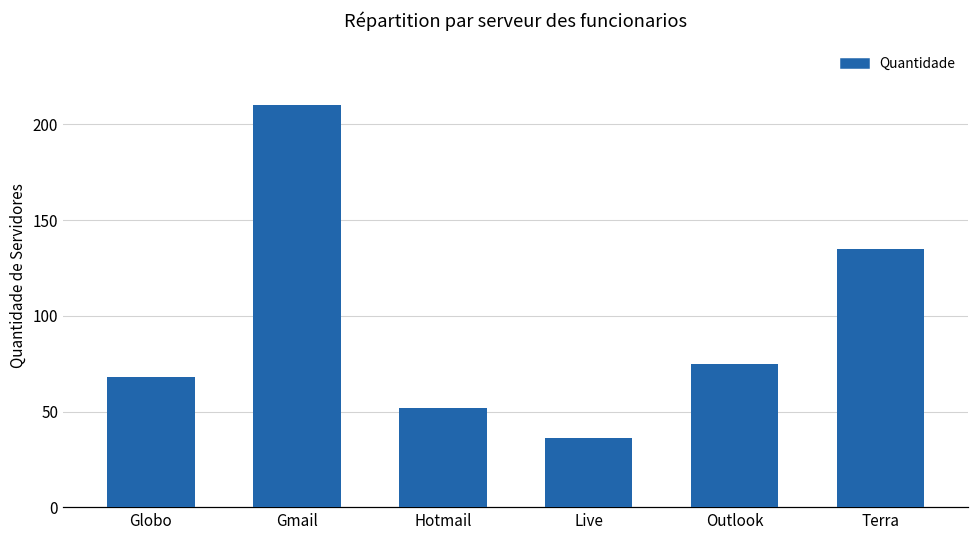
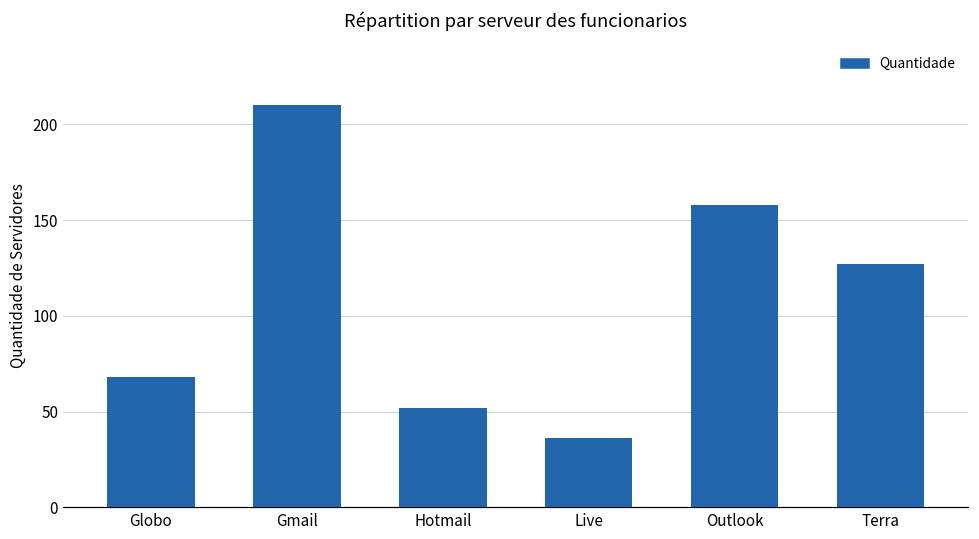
  {
    "Globo": 68,
    "Gmail": 210,
    "Hotmail": 52,
    "Live": 36,
-   "Outlook": 75,
-   "Terra": 135
+   "Outlook": 158,
+   "Terra": 127
  }
